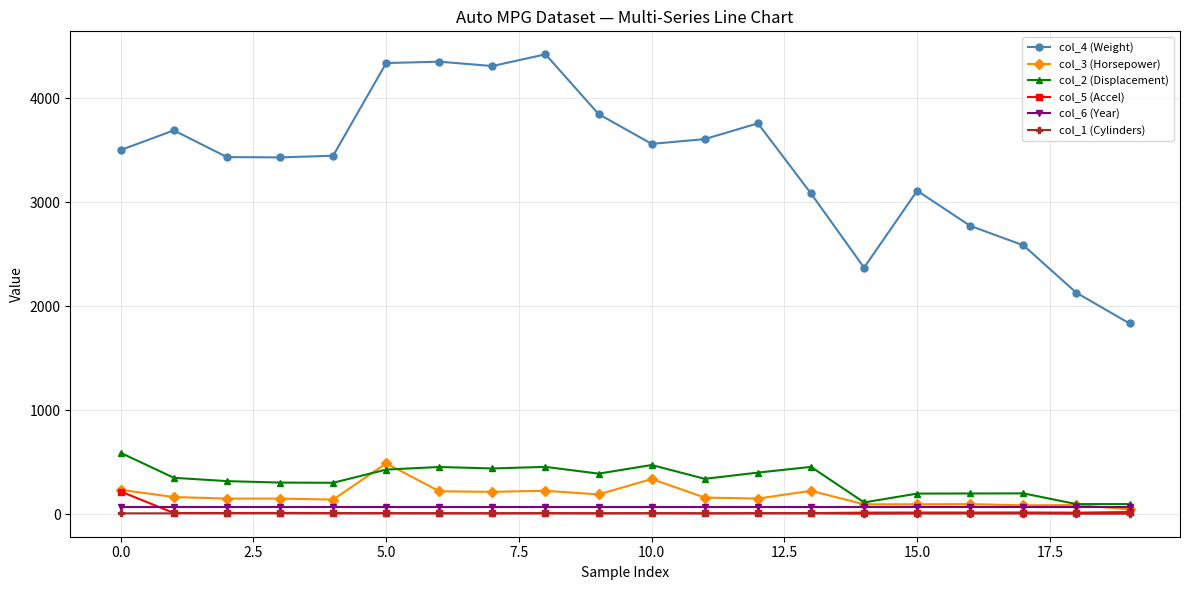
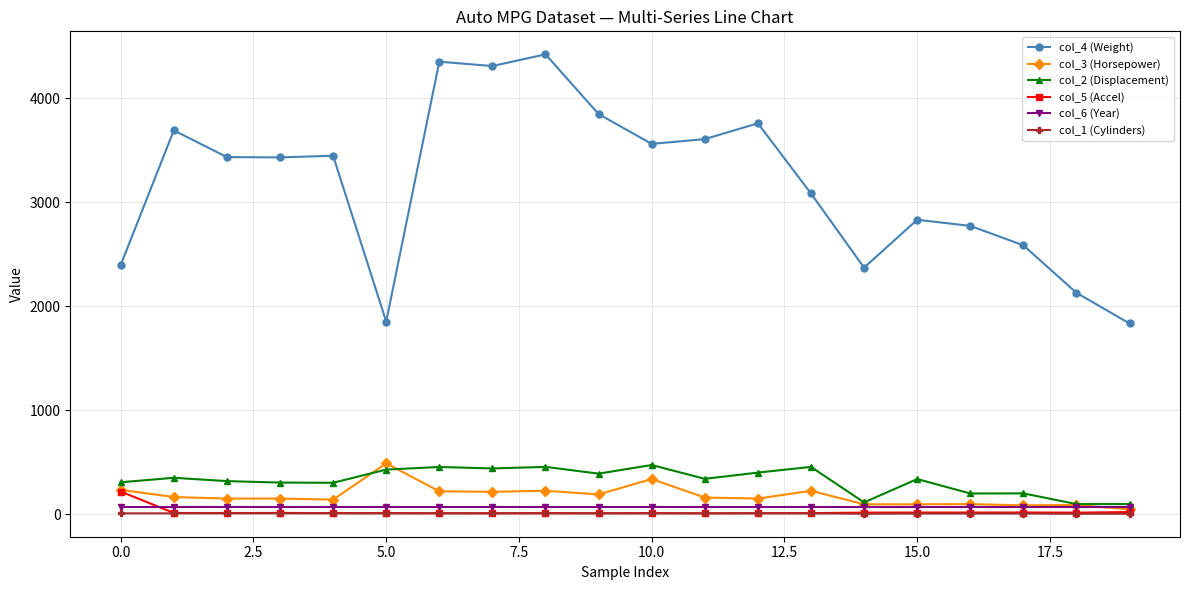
  {
    "col_4 (Weight)": {
-     "0.0": 3500,
-     "5.0": 4340,
+     "0.0": 2400,
+     "5.0": 1850,
      "10.0": 3560,
-     "15.0": 3110
+     "15.0": 2830
    },
    "col_3 (Horsepower)": {
      "5.0": 490,
      "10.0": 340,
      "15.0": 100
    },
    "col_2 (Displacement)": {
-     "0.0": 590,
+     "0.0": 310,
      "5.0": 430,
      "10.0": 470,
-     "15.0": 200
+     "15.0": 340
    },
    "col_6 (Year)": {
      "0.0": 70,
      "5.0": 70,
      "10.0": 70,
      "15.0": 70
    },
    "col_1 (Cylinders)": {
      "0.0": 10
    }
  }
